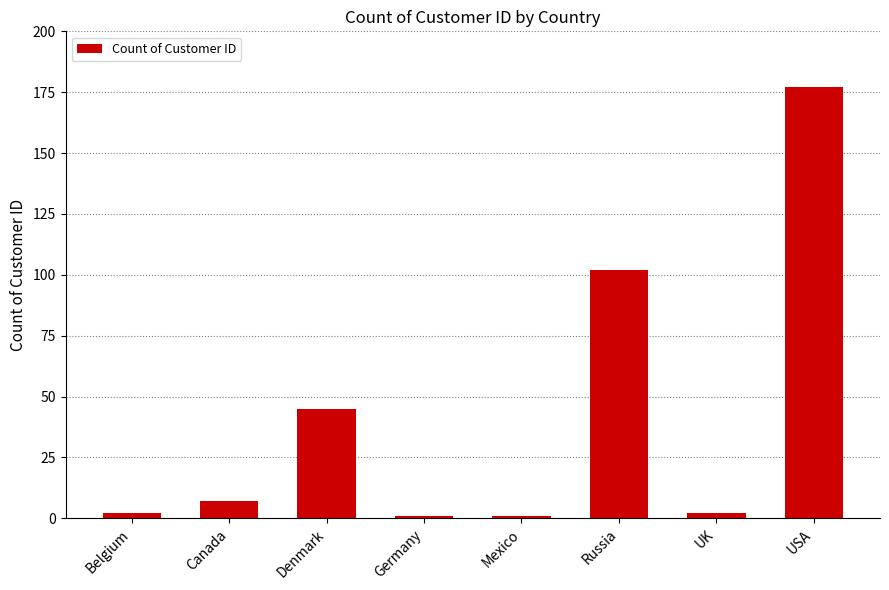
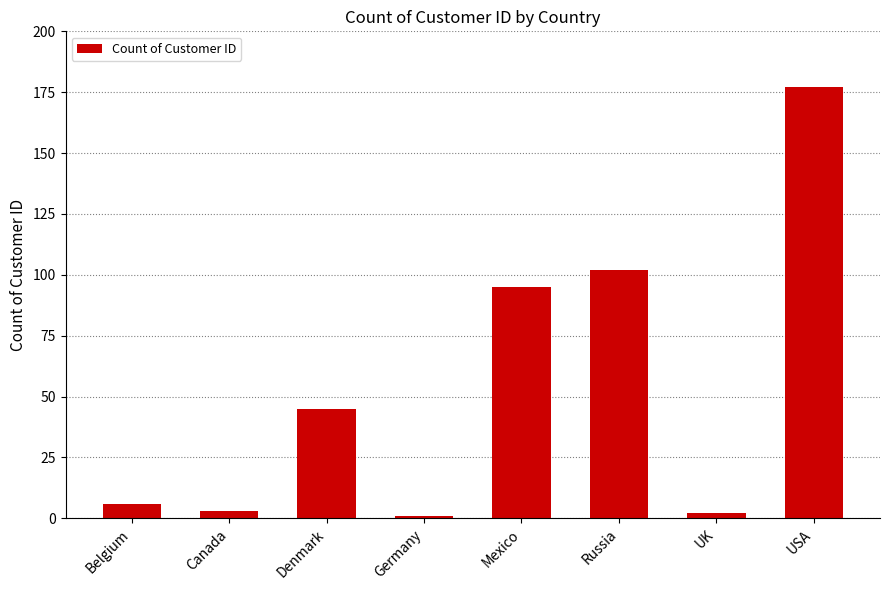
  {
-   "Belgium": 2,
-   "Canada": 7,
+   "Belgium": 6,
+   "Canada": 3,
    "Denmark": 45,
-   "Mexico": 1,
+   "Mexico": 95,
    "Russia": 102,
    "UK": 2,
    "USA": 177
  }
